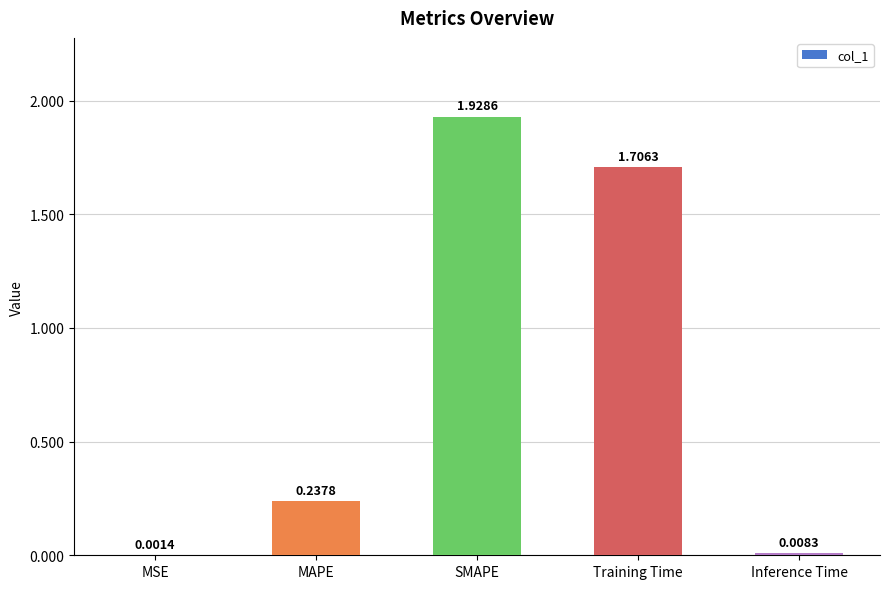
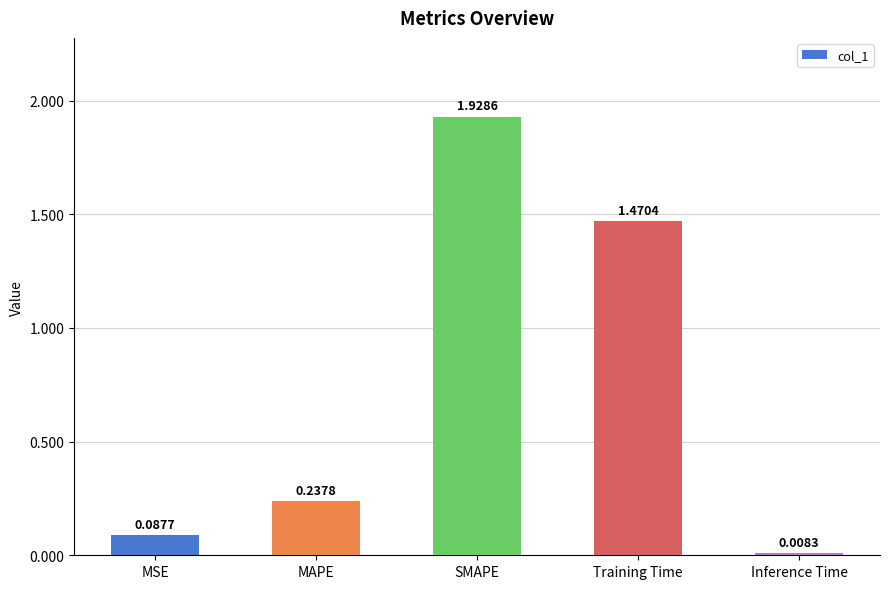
  {
-   "MSE": 0.0014,
+   "MSE": 0.0877,
    "MAPE": 0.2378,
    "SMAPE": 1.9286,
-   "Training Time": 1.7063,
+   "Training Time": 1.4704,
    "Inference Time": 0.0083
  }
